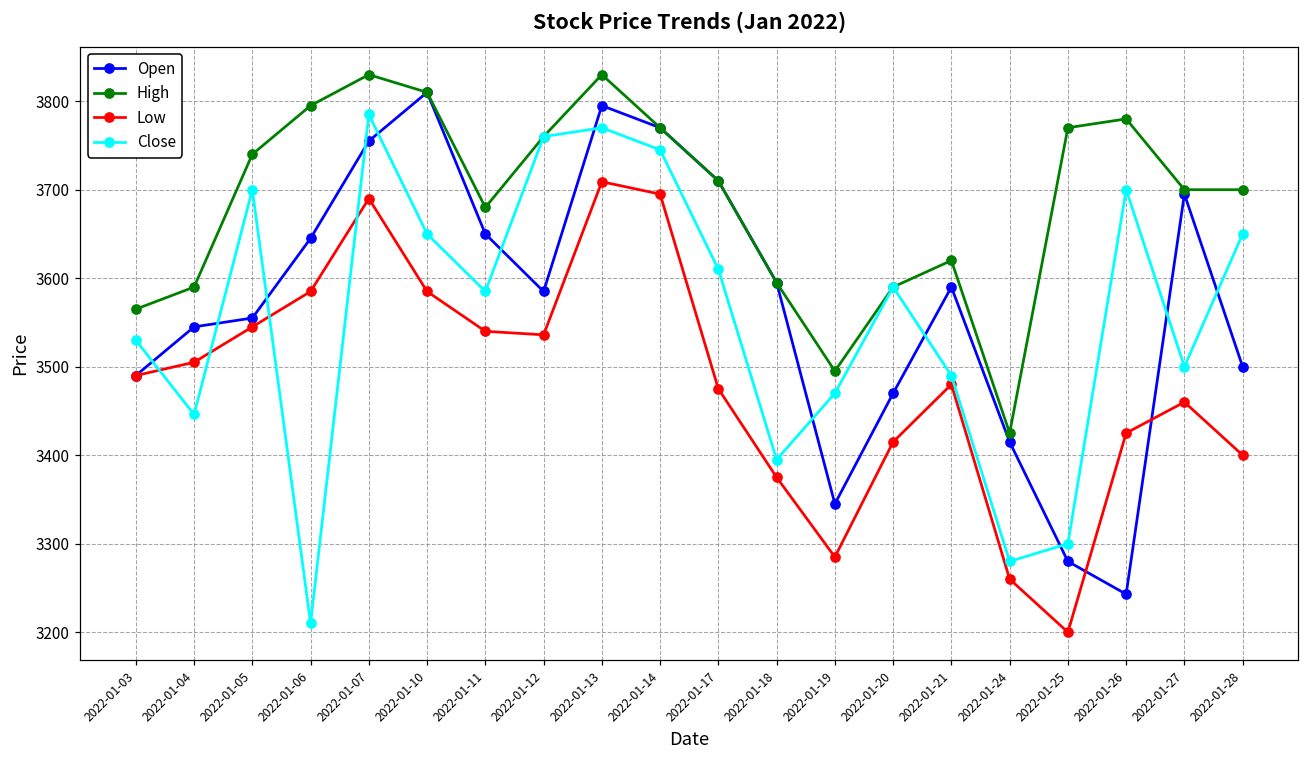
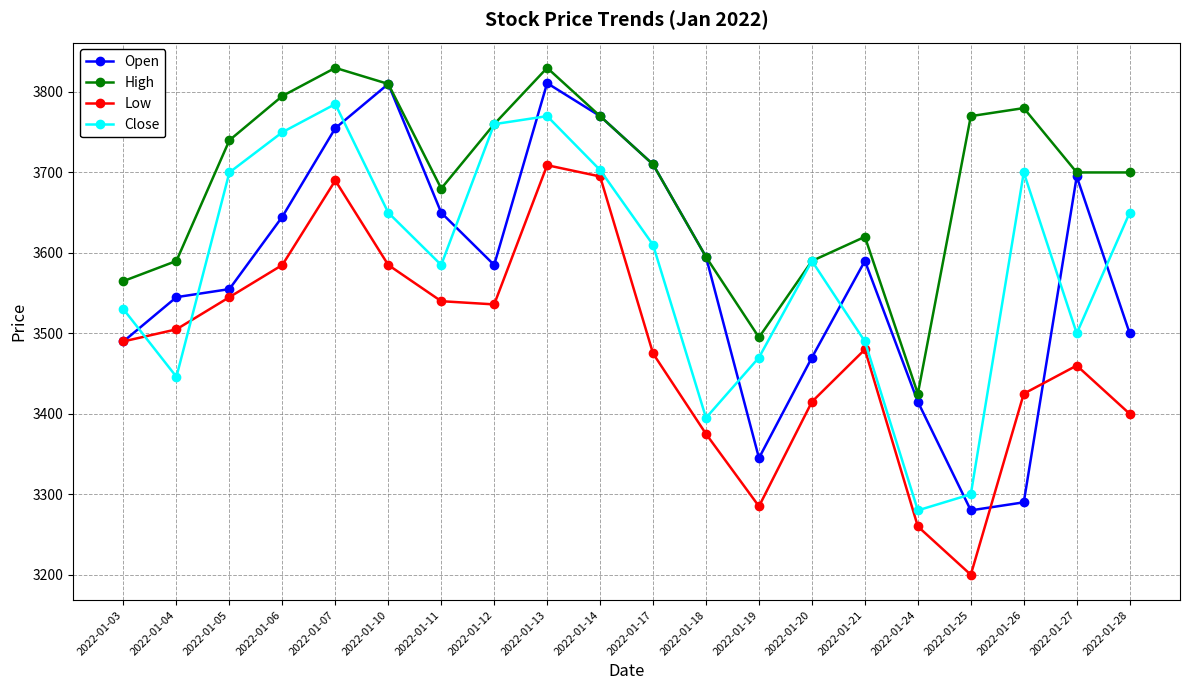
  {
    "Open": {
      "2022-01-04": 3550,
      "2022-01-05": 3560,
      "2022-01-06": 3650,
      "2022-01-07": 3760,
      "2022-01-11": 3650,
      "2022-01-12": 3590,
-     "2022-01-13": 3800,
+     "2022-01-13": 3810,
      "2022-01-19": 3350,
      "2022-01-20": 3470,
      "2022-01-21": 3590,
      "2022-01-24": 3420,
      "2022-01-25": 3280,
-     "2022-01-26": 3240,
+     "2022-01-26": 3290,
      "2022-01-27": 3700,
      "2022-01-28": 3500
    },
    "High": {
      "2022-01-03": 3570,
      "2022-01-04": 3590,
      "2022-01-05": 3740,
      "2022-01-06": 3800,
      "2022-01-07": 3830,
      "2022-01-11": 3680,
      "2022-01-13": 3830,
      "2022-01-19": 3500,
      "2022-01-21": 3620,
      "2022-01-24": 3430,
      "2022-01-25": 3770,
      "2022-01-26": 3780,
      "2022-01-27": 3700,
      "2022-01-28": 3700
    },
    "Low": {
      "2022-01-04": 3510,
      "2022-01-05": 3550,
      "2022-01-06": 3590,
      "2022-01-07": 3690,
      "2022-01-10": 3590,
      "2022-01-11": 3540,
      "2022-01-12": 3540,
      "2022-01-13": 3710,
      "2022-01-14": 3700,
      "2022-01-17": 3480,
      "2022-01-18": 3380,
      "2022-01-19": 3290,
      "2022-01-20": 3420,
      "2022-01-21": 3480,
      "2022-01-24": 3260,
      "2022-01-25": 3200,
      "2022-01-26": 3430,
      "2022-01-27": 3460,
      "2022-01-28": 3400
    },
    "Close": {
      "2022-01-03": 3530,
      "2022-01-04": 3450,
      "2022-01-05": 3700,
-     "2022-01-06": 3210,
+     "2022-01-06": 3750,
      "2022-01-07": 3790,
      "2022-01-10": 3650,
      "2022-01-11": 3590,
      "2022-01-13": 3770,
-     "2022-01-14": 3750,
+     "2022-01-14": 3700,
      "2022-01-17": 3610,
      "2022-01-18": 3400,
      "2022-01-19": 3470,
      "2022-01-21": 3490,
      "2022-01-24": 3280,
      "2022-01-25": 3300,
      "2022-01-26": 3700,
      "2022-01-27": 3500,
      "2022-01-28": 3650
    }
  }
